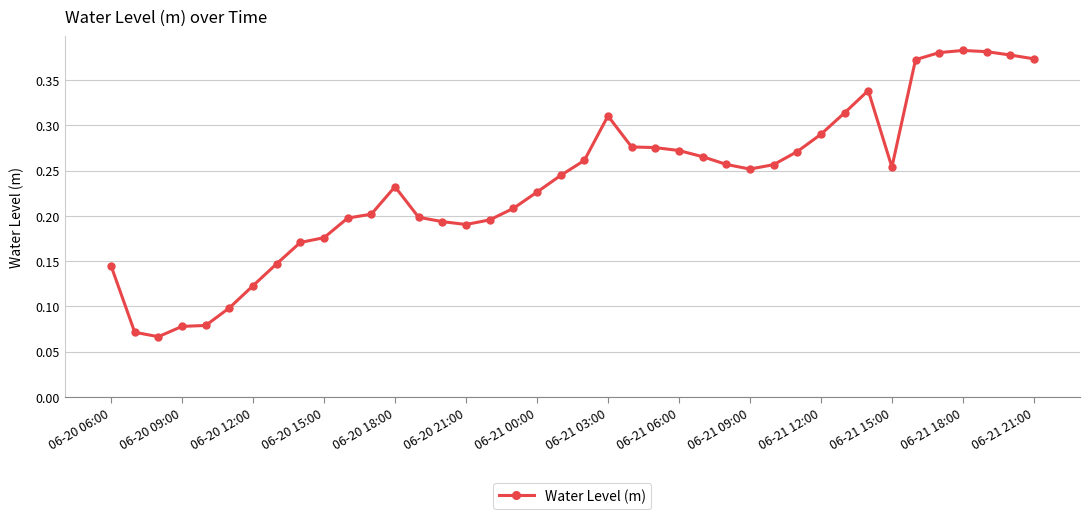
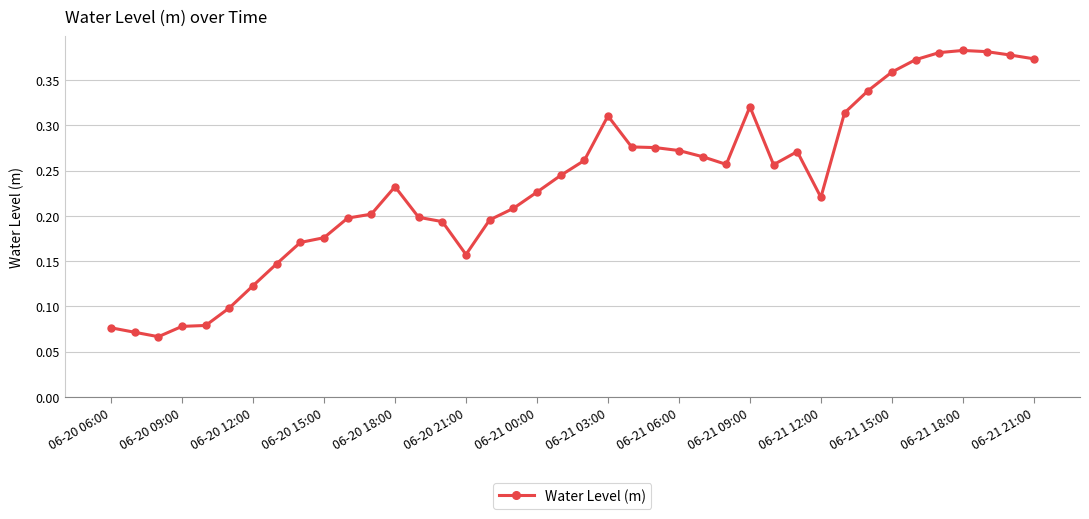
  {
-   "06-20 06:00": 0.14,
+   "06-20 06:00": 0.08,
    "06-20 09:00": 0.08,
    "06-20 12:00": 0.12,
    "06-20 15:00": 0.18,
    "06-20 18:00": 0.23,
-   "06-20 21:00": 0.19,
+   "06-20 21:00": 0.16,
    "06-21 00:00": 0.23,
    "06-21 03:00": 0.31,
    "06-21 06:00": 0.27,
-   "06-21 09:00": 0.25,
-   "06-21 12:00": 0.29,
-   "06-21 15:00": 0.25,
+   "06-21 09:00": 0.32,
+   "06-21 12:00": 0.22,
+   "06-21 15:00": 0.36,
    "06-21 18:00": 0.38,
    "06-21 21:00": 0.37
  }
